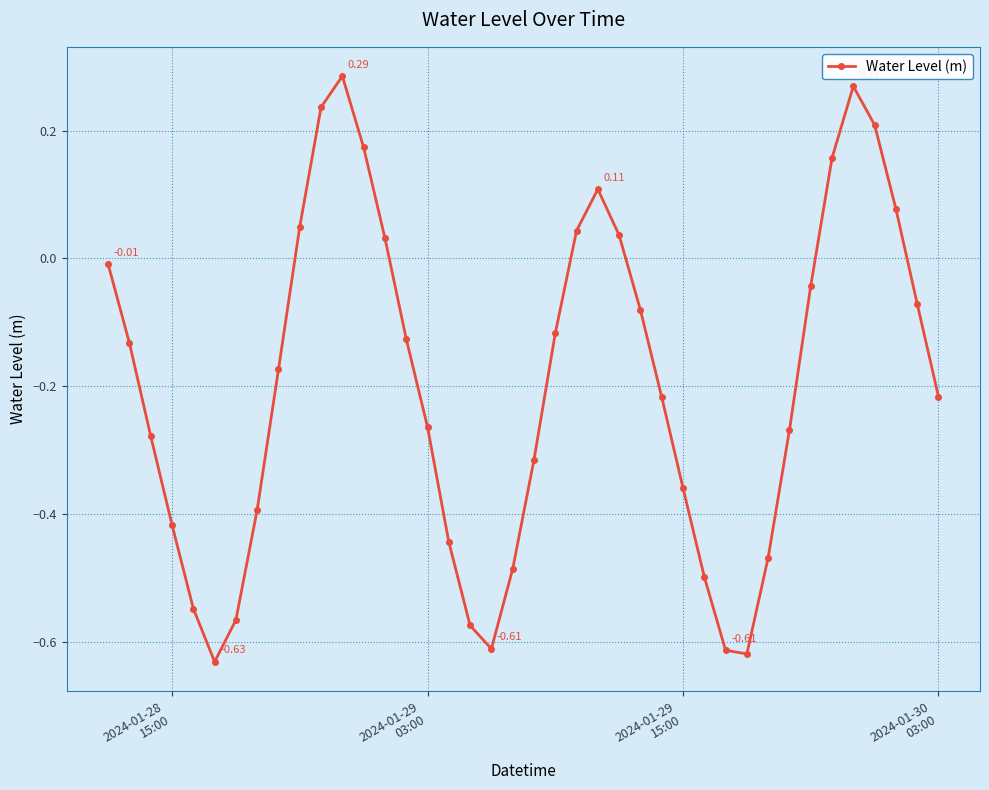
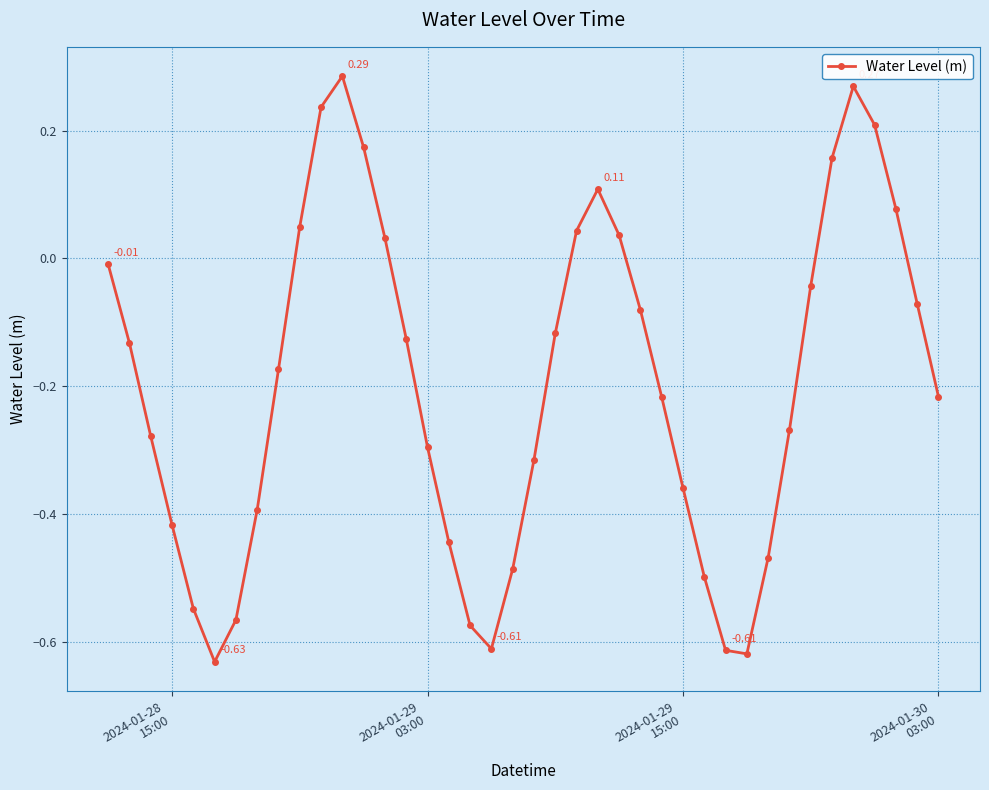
  {
    "2024-01-28 15:00": -0.42,
-   "2024-01-29 03:00": -0.26,
+   "2024-01-29 03:00": -0.30,
    "2024-01-29 15:00": -0.36,
    "2024-01-30 03:00": -0.22
  }
